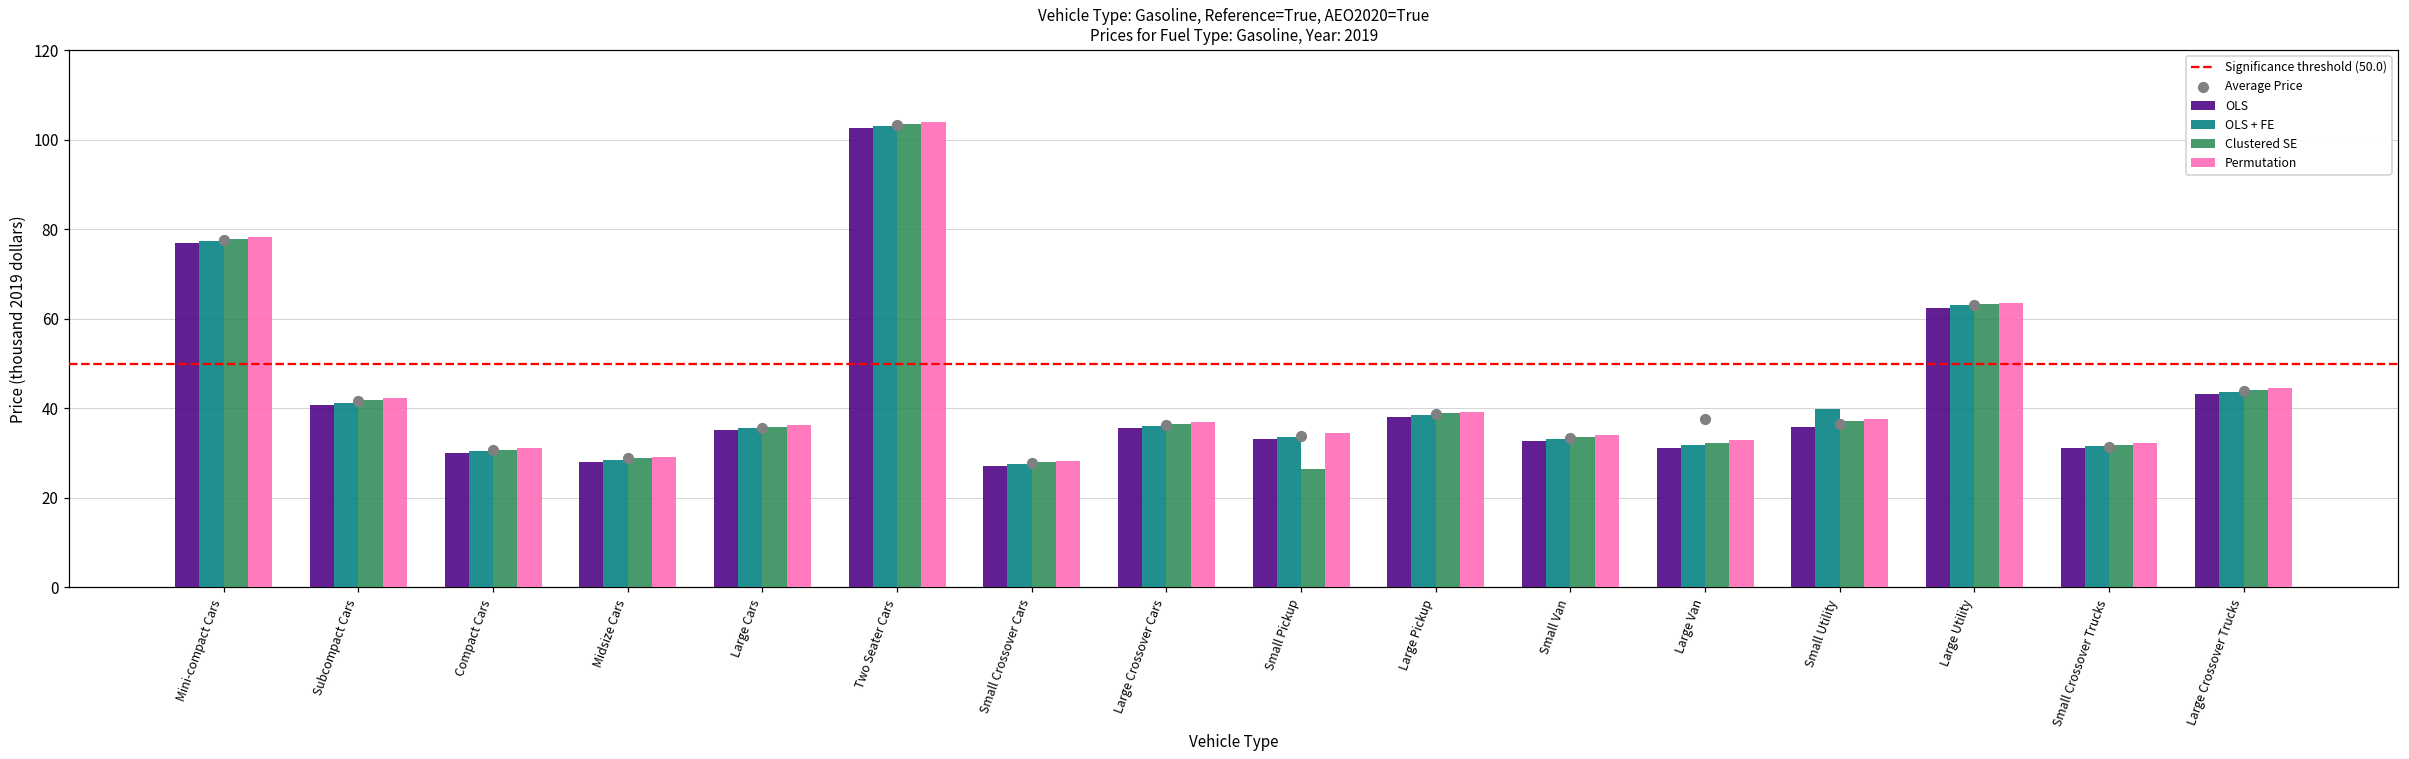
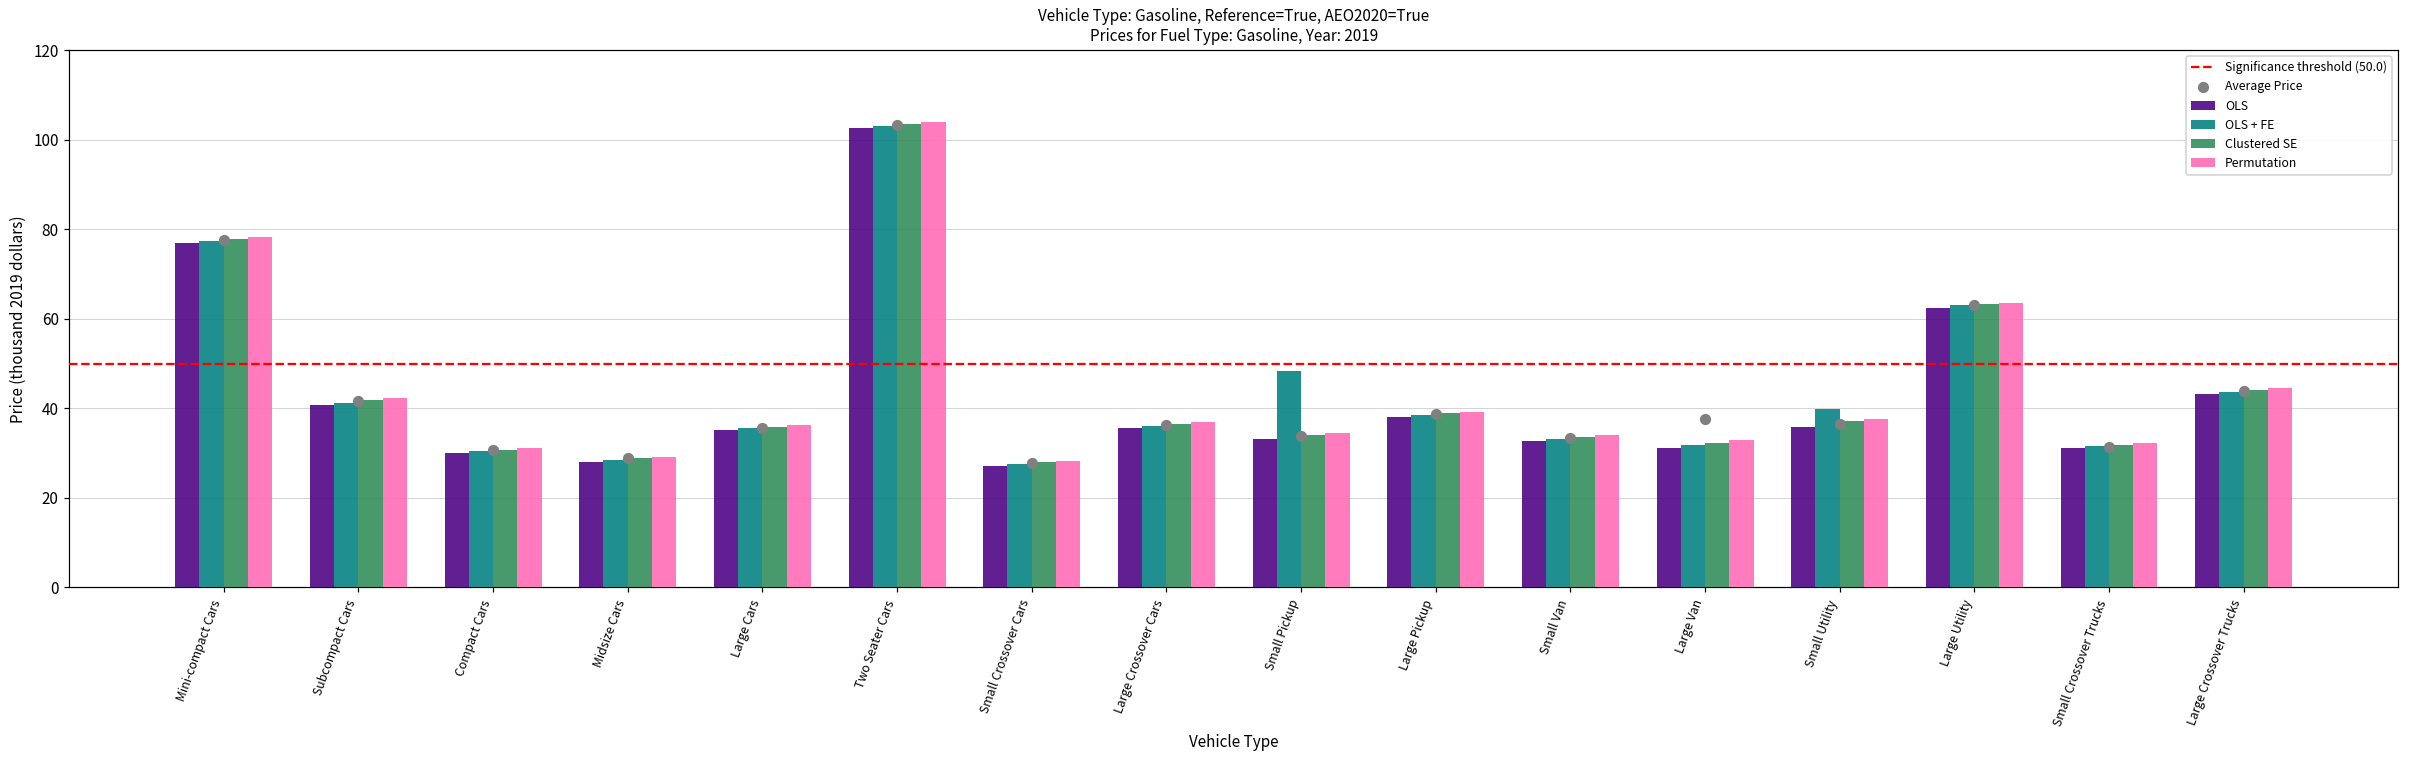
  {
    "OLS": {
      "Mini-compact Cars": 77,
      "Subcompact Cars": 41,
      "Compact Cars": 30,
      "Midsize Cars": 28,
      "Large Cars": 35,
      "Two Seater Cars": 103,
      "Small Crossover Cars": 27,
      "Large Crossover Cars": 36,
      "Small Pickup": 33,
      "Large Pickup": 38,
      "Small Van": 33,
      "Large Van": 31,
      "Small Utility": 36,
      "Large Utility": 63,
      "Small Crossover Trucks": 31,
      "Large Crossover Trucks": 43
    },
    "OLS + FE": {
      "Mini-compact Cars": 77,
      "Subcompact Cars": 41,
      "Compact Cars": 30,
      "Midsize Cars": 29,
      "Large Cars": 36,
      "Two Seater Cars": 103,
      "Small Crossover Cars": 28,
      "Large Crossover Cars": 36,
-     "Small Pickup": 34,
+     "Small Pickup": 48,
      "Large Pickup": 39,
      "Small Van": 33,
      "Large Van": 32,
      "Small Utility": 40,
      "Large Utility": 63,
      "Small Crossover Trucks": 31,
      "Large Crossover Trucks": 44
    },
    "Clustered SE": {
      "Mini-compact Cars": 78,
      "Subcompact Cars": 42,
      "Compact Cars": 31,
      "Midsize Cars": 29,
      "Large Cars": 36,
      "Two Seater Cars": 104,
      "Small Crossover Cars": 28,
      "Large Crossover Cars": 37,
-     "Small Pickup": 26,
+     "Small Pickup": 34,
      "Large Pickup": 39,
      "Small Van": 34,
      "Large Van": 32,
      "Small Utility": 37,
      "Large Utility": 63,
      "Small Crossover Trucks": 32,
      "Large Crossover Trucks": 44
    },
    "Permutation": {
      "Mini-compact Cars": 78,
      "Subcompact Cars": 42,
      "Compact Cars": 31,
      "Midsize Cars": 29,
      "Large Cars": 36,
      "Two Seater Cars": 104,
      "Small Crossover Cars": 28,
      "Large Crossover Cars": 37,
      "Small Pickup": 35,
      "Large Pickup": 39,
      "Small Van": 34,
      "Large Van": 33,
      "Small Utility": 38,
      "Large Utility": 64,
      "Small Crossover Trucks": 32,
      "Large Crossover Trucks": 45
    }
  }
